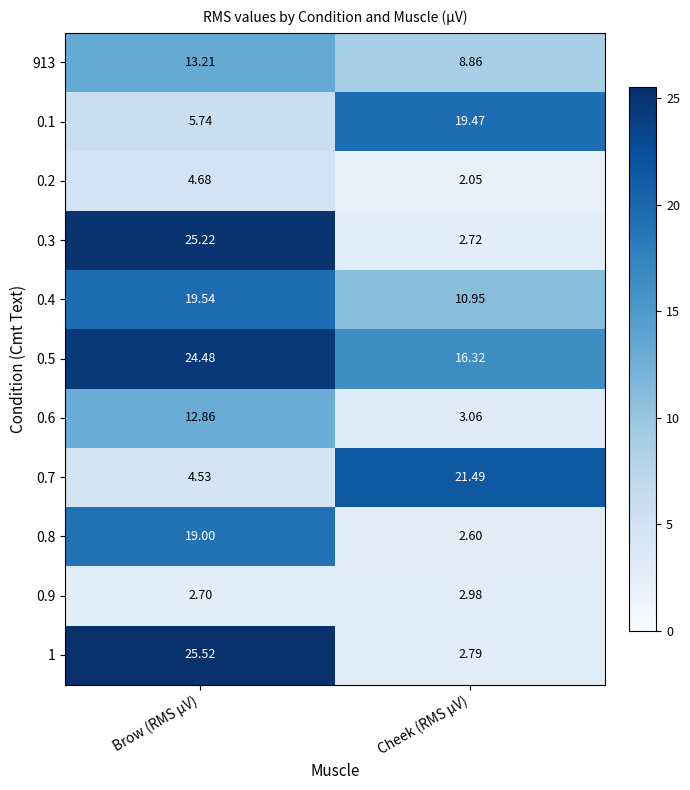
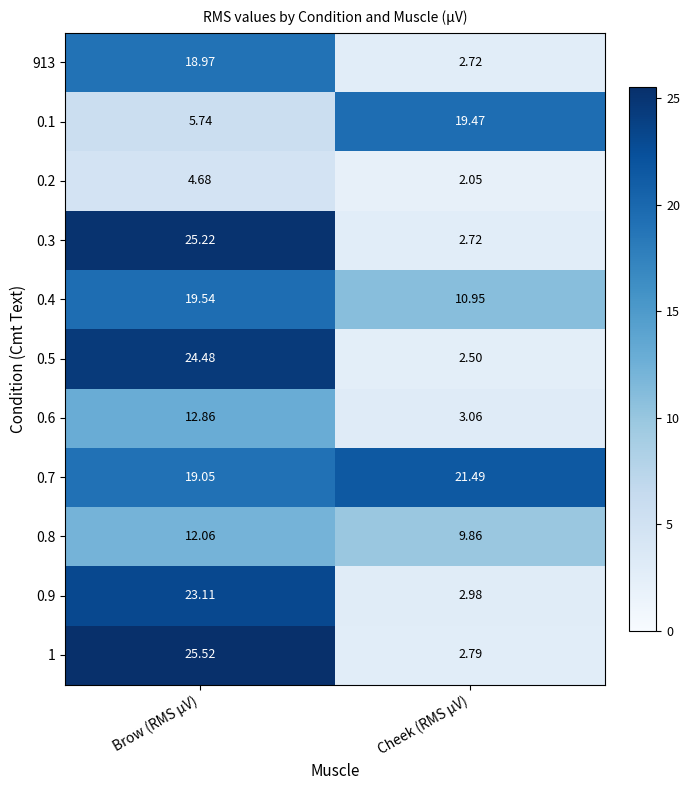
  {
    "913": {
-     "Brow (RMS µV)": 13.21,
-     "Cheek (RMS µV)": 8.86
+     "Brow (RMS µV)": 18.97,
+     "Cheek (RMS µV)": 2.72
    },
    "0.1": {
      "Brow (RMS µV)": 5.74,
      "Cheek (RMS µV)": 19.47
    },
    "0.2": {
      "Brow (RMS µV)": 4.68,
      "Cheek (RMS µV)": 2.05
    },
    "0.3": {
      "Brow (RMS µV)": 25.22,
      "Cheek (RMS µV)": 2.72
    },
    "0.4": {
      "Brow (RMS µV)": 19.54,
      "Cheek (RMS µV)": 10.95
    },
    "0.5": {
      "Brow (RMS µV)": 24.48,
-     "Cheek (RMS µV)": 16.32
+     "Cheek (RMS µV)": 2.50
    },
    "0.6": {
      "Brow (RMS µV)": 12.86,
      "Cheek (RMS µV)": 3.06
    },
    "0.7": {
-     "Brow (RMS µV)": 4.53,
+     "Brow (RMS µV)": 19.05,
      "Cheek (RMS µV)": 21.49
    },
    "0.8": {
-     "Brow (RMS µV)": 19.00,
-     "Cheek (RMS µV)": 2.60
+     "Brow (RMS µV)": 12.06,
+     "Cheek (RMS µV)": 9.86
    },
    "0.9": {
-     "Brow (RMS µV)": 2.70,
+     "Brow (RMS µV)": 23.11,
      "Cheek (RMS µV)": 2.98
    },
    "1": {
      "Brow (RMS µV)": 25.52,
      "Cheek (RMS µV)": 2.79
    }
  }
